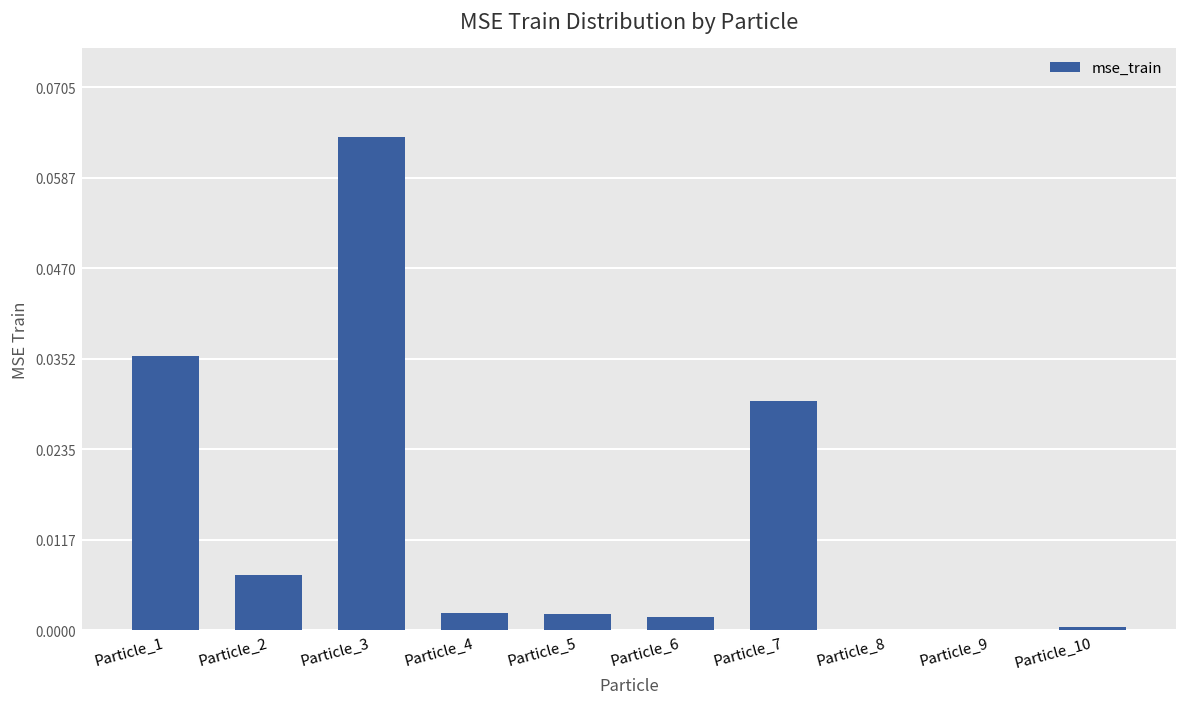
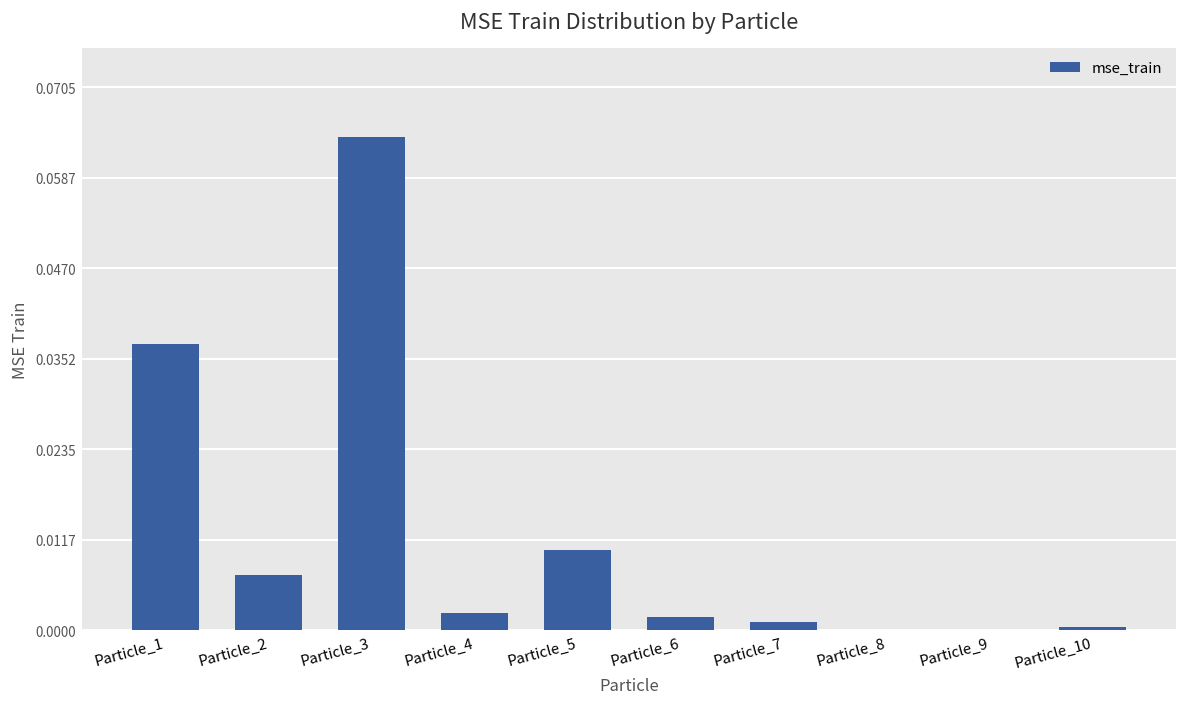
  {
-   "Particle_1": 0.036,
+   "Particle_1": 0.037,
    "Particle_2": 0.007,
    "Particle_3": 0.064,
    "Particle_4": 0.002,
-   "Particle_5": 0.002,
+   "Particle_5": 0.010,
    "Particle_6": 0.002,
-   "Particle_7": 0.030,
+   "Particle_7": 0.001,
    "Particle_10": 0.000
  }
